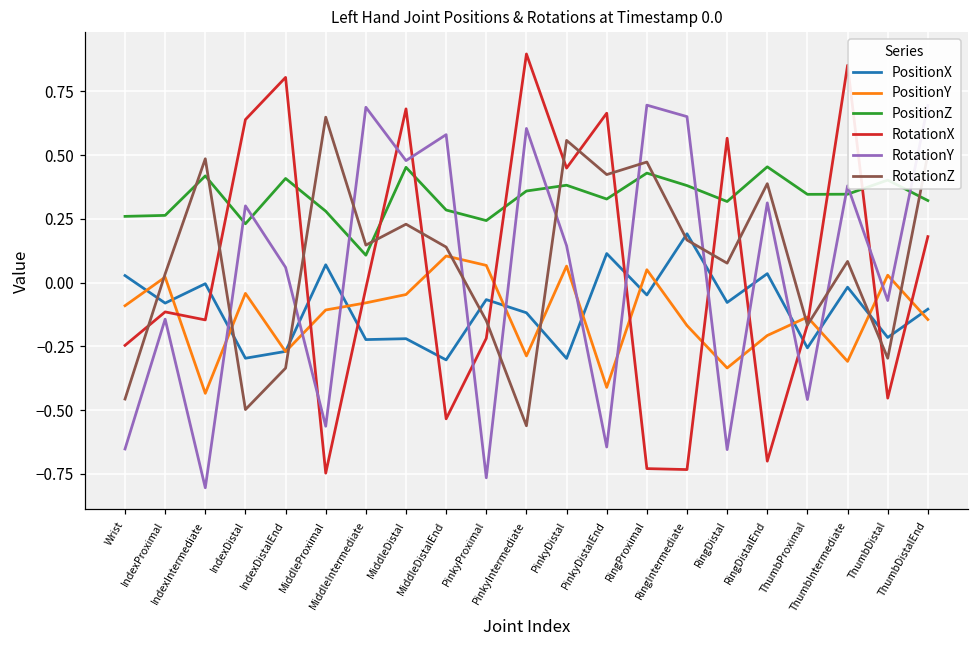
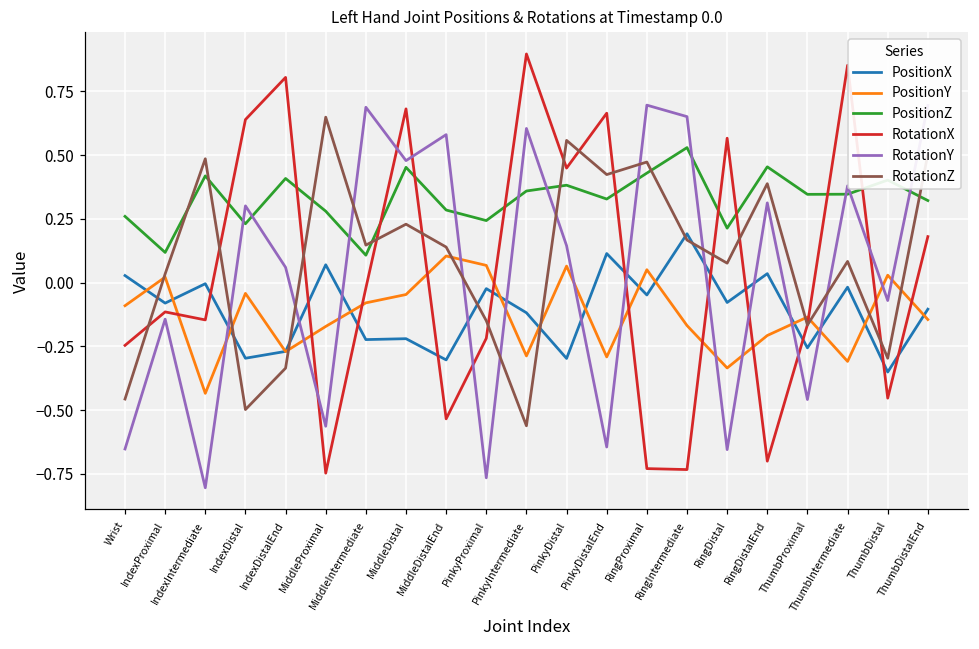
  {
    "PositionX": {
      "Wrist": 0.03,
      "IndexProximal": -0.08,
      "IndexIntermediate": 0.00,
      "IndexDistal": -0.30,
      "MiddleProximal": 0.07,
      "MiddleIntermediate": -0.22,
      "MiddleDistal": -0.22,
      "MiddleDistalEnd": -0.30,
-     "PinkyProximal": -0.07,
+     "PinkyProximal": -0.02,
      "PinkyIntermediate": -0.12,
      "PinkyDistal": -0.30,
      "PinkyDistalEnd": 0.11,
      "RingProximal": -0.05,
      "RingIntermediate": 0.19,
      "RingDistal": -0.08,
      "RingDistalEnd": 0.03,
      "ThumbProximal": -0.26,
      "ThumbIntermediate": -0.02,
-     "ThumbDistal": -0.22,
+     "ThumbDistal": -0.35,
      "ThumbDistalEnd": -0.10
    },
    "PositionY": {
      "Wrist": -0.09,
      "IndexProximal": 0.02,
      "IndexIntermediate": -0.43,
      "IndexDistal": -0.04,
-     "MiddleProximal": -0.11,
+     "MiddleProximal": -0.17,
      "MiddleIntermediate": -0.08,
      "MiddleDistal": -0.05,
      "MiddleDistalEnd": 0.10,
      "PinkyProximal": 0.07,
      "PinkyIntermediate": -0.29,
      "PinkyDistal": 0.06,
-     "PinkyDistalEnd": -0.41,
+     "PinkyDistalEnd": -0.29,
      "RingProximal": 0.05,
      "RingIntermediate": -0.17,
      "RingDistal": -0.33,
      "RingDistalEnd": -0.21,
      "ThumbProximal": -0.14,
      "ThumbIntermediate": -0.31,
      "ThumbDistal": 0.03,
      "ThumbDistalEnd": -0.14
    },
    "PositionZ": {
      "Wrist": 0.26,
-     "IndexProximal": 0.26,
+     "IndexProximal": 0.12,
      "IndexIntermediate": 0.42,
      "IndexDistal": 0.23,
      "IndexDistalEnd": 0.41,
      "MiddleProximal": 0.28,
      "MiddleIntermediate": 0.11,
      "MiddleDistal": 0.45,
      "MiddleDistalEnd": 0.28,
      "PinkyProximal": 0.24,
      "PinkyIntermediate": 0.36,
      "PinkyDistal": 0.38,
      "PinkyDistalEnd": 0.33,
      "RingProximal": 0.43,
-     "RingIntermediate": 0.38,
-     "RingDistal": 0.32,
+     "RingIntermediate": 0.53,
+     "RingDistal": 0.21,
      "RingDistalEnd": 0.45,
      "ThumbProximal": 0.35,
      "ThumbIntermediate": 0.35,
      "ThumbDistalEnd": 0.32
    },
    "RotationX": {
      "Wrist": -0.25,
      "IndexProximal": -0.12,
      "IndexIntermediate": -0.15,
      "IndexDistal": 0.64,
      "IndexDistalEnd": 0.80,
      "MiddleProximal": -0.75,
      "MiddleIntermediate": -0.02,
      "MiddleDistal": 0.68,
      "MiddleDistalEnd": -0.53,
      "PinkyProximal": -0.22,
      "PinkyIntermediate": 0.90,
      "PinkyDistal": 0.45,
      "PinkyDistalEnd": 0.66,
      "RingProximal": -0.73,
      "RingIntermediate": -0.73,
      "RingDistal": 0.57,
      "RingDistalEnd": -0.70,
      "ThumbIntermediate": 0.85,
      "ThumbDistal": -0.45,
      "ThumbDistalEnd": 0.18
    },
    "RotationY": {
      "Wrist": -0.65,
      "IndexProximal": -0.14,
      "IndexIntermediate": -0.80,
      "IndexDistal": 0.30,
      "IndexDistalEnd": 0.06,
      "MiddleProximal": -0.56,
      "MiddleIntermediate": 0.69,
      "MiddleDistal": 0.48,
      "MiddleDistalEnd": 0.58,
      "PinkyProximal": -0.77,
      "PinkyIntermediate": 0.60,
      "PinkyDistal": 0.14,
      "PinkyDistalEnd": -0.64,
      "RingProximal": 0.70,
      "RingIntermediate": 0.65,
      "RingDistal": -0.65,
      "RingDistalEnd": 0.31,
      "ThumbProximal": -0.46,
      "ThumbIntermediate": 0.38,
      "ThumbDistal": -0.07
    },
    "RotationZ": {
      "Wrist": -0.46,
      "IndexProximal": 0.03,
      "IndexIntermediate": 0.49,
      "IndexDistal": -0.50,
      "IndexDistalEnd": -0.34,
      "MiddleProximal": 0.65,
      "MiddleIntermediate": 0.15,
      "MiddleDistal": 0.23,
      "MiddleDistalEnd": 0.14,
      "PinkyProximal": -0.15,
      "PinkyIntermediate": -0.56,
      "PinkyDistal": 0.56,
      "PinkyDistalEnd": 0.42,
      "RingProximal": 0.47,
      "RingIntermediate": 0.17,
      "RingDistal": 0.08,
      "RingDistalEnd": 0.39,
      "ThumbIntermediate": 0.08,
      "ThumbDistal": -0.30
    }
  }
